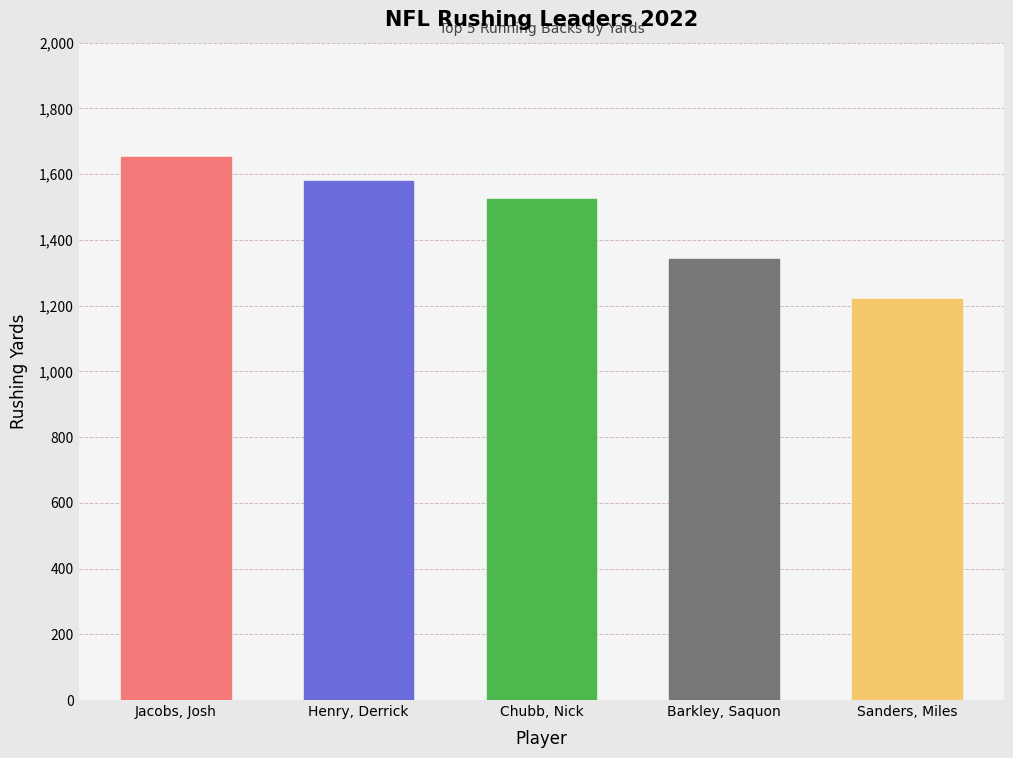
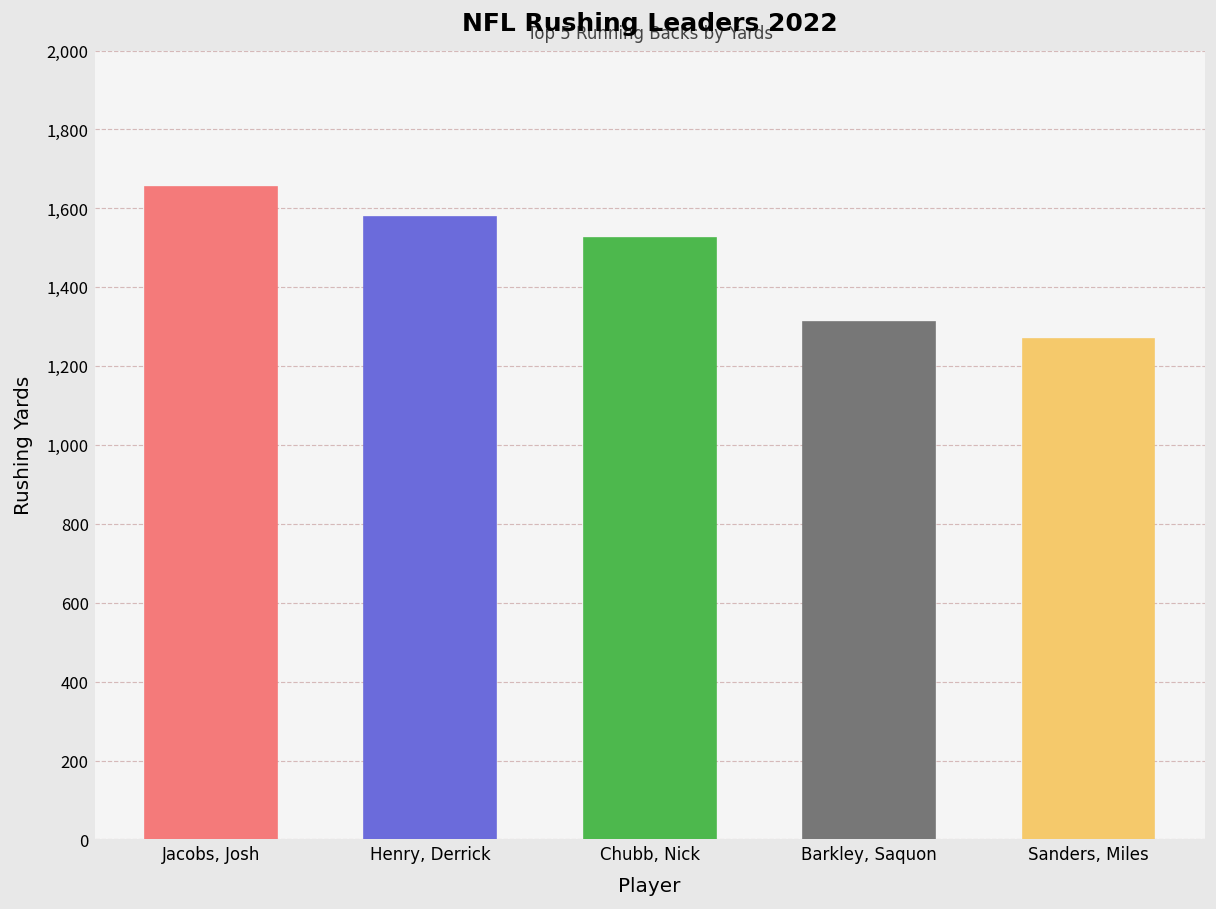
  {
    "Jacobs, Josh": "1,650",
    "Henry, Derrick": "1,580",
    "Chubb, Nick": "1,530",
-   "Barkley, Saquon": "1,340",
-   "Sanders, Miles": "1,220"
+   "Barkley, Saquon": "1,310",
+   "Sanders, Miles": "1,270"
  }
